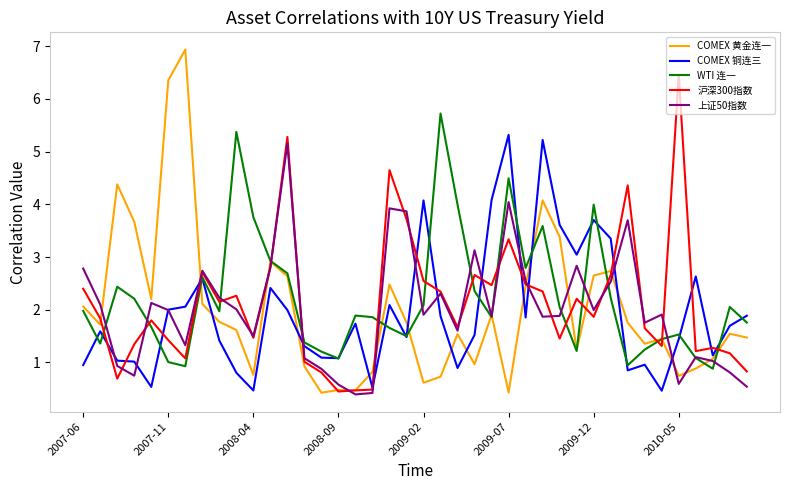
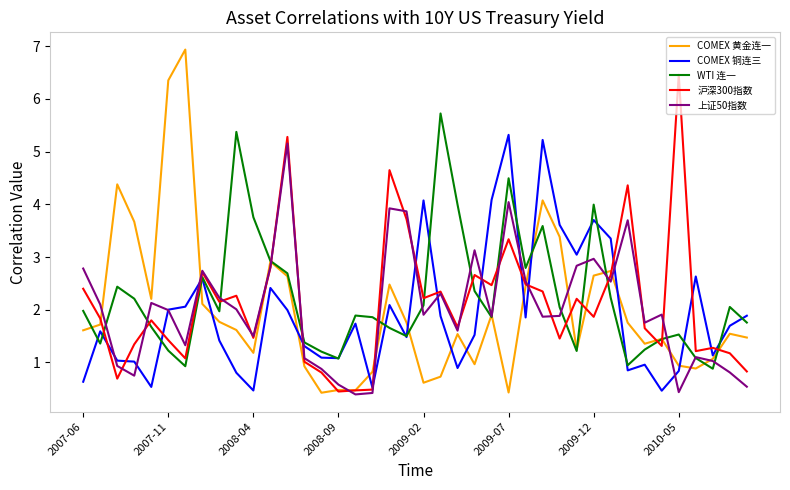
  {
    "COMEX 黄金连一": {
-     "2007-06": 2.1,
+     "2007-06": 1.6,
      "2007-11": 6.4,
-     "2008-04": 0.8,
+     "2008-04": 1.2,
      "2009-02": 0.6,
      "2009-07": 0.4,
      "2009-12": 2.6,
-     "2010-05": 0.7
+     "2010-05": 0.9
    },
    "COMEX 铜连三": {
-     "2007-06": 1.0,
+     "2007-06": 0.6,
      "2008-04": 0.5,
      "2009-02": 4.1,
      "2009-07": 5.3,
      "2009-12": 3.7,
-     "2010-05": 1.4
+     "2010-05": 0.8
    },
    "WTI 连一": {
      "2007-06": 2.0,
-     "2007-11": 1.0,
+     "2007-11": 1.2,
      "2008-04": 3.8,
      "2009-02": 2.1,
      "2009-07": 4.5,
      "2009-12": 4.0,
      "2010-05": 1.5
    },
    "沪深300指数": {
      "2007-06": 2.4,
      "2007-11": 1.4,
-     "2009-02": 2.5,
+     "2009-02": 2.2,
      "2009-07": 3.3,
      "2009-12": 1.9
    },
    "上证50指数": {
      "2007-06": 2.8,
      "2008-09": 0.6,
      "2009-02": 1.9,
      "2009-07": 4.0,
-     "2009-12": 2.0,
-     "2010-05": 0.6
+     "2009-12": 3.0,
+     "2010-05": 0.4
    }
  }
